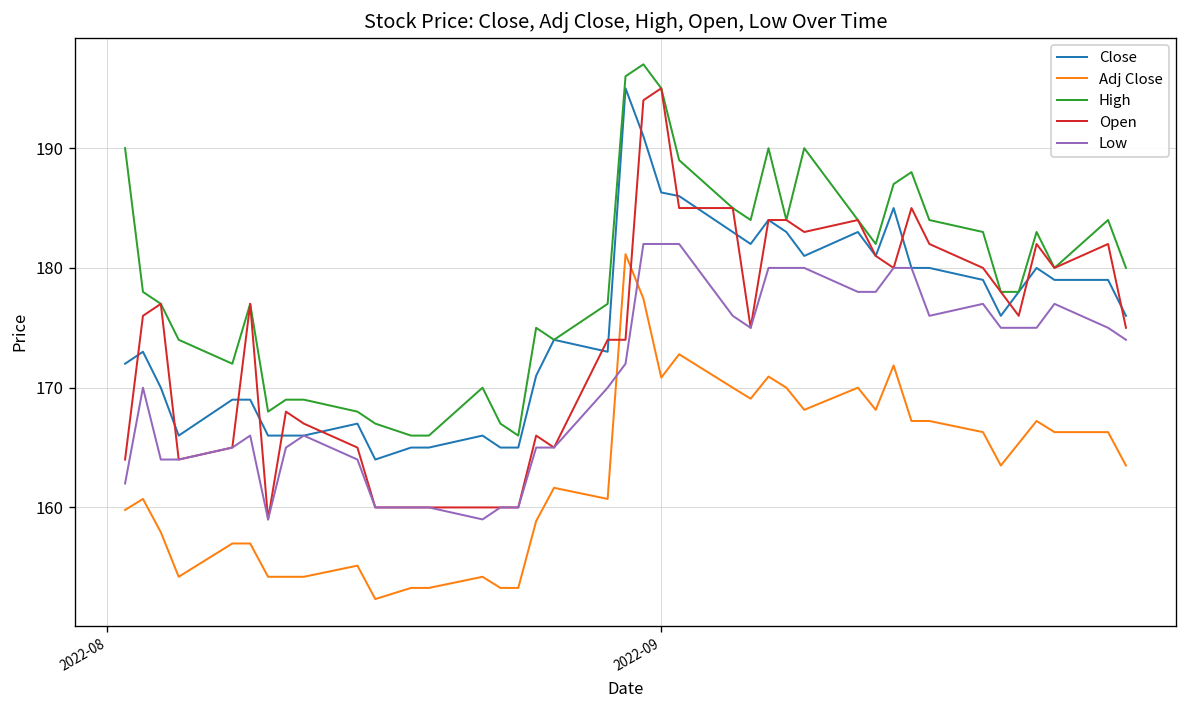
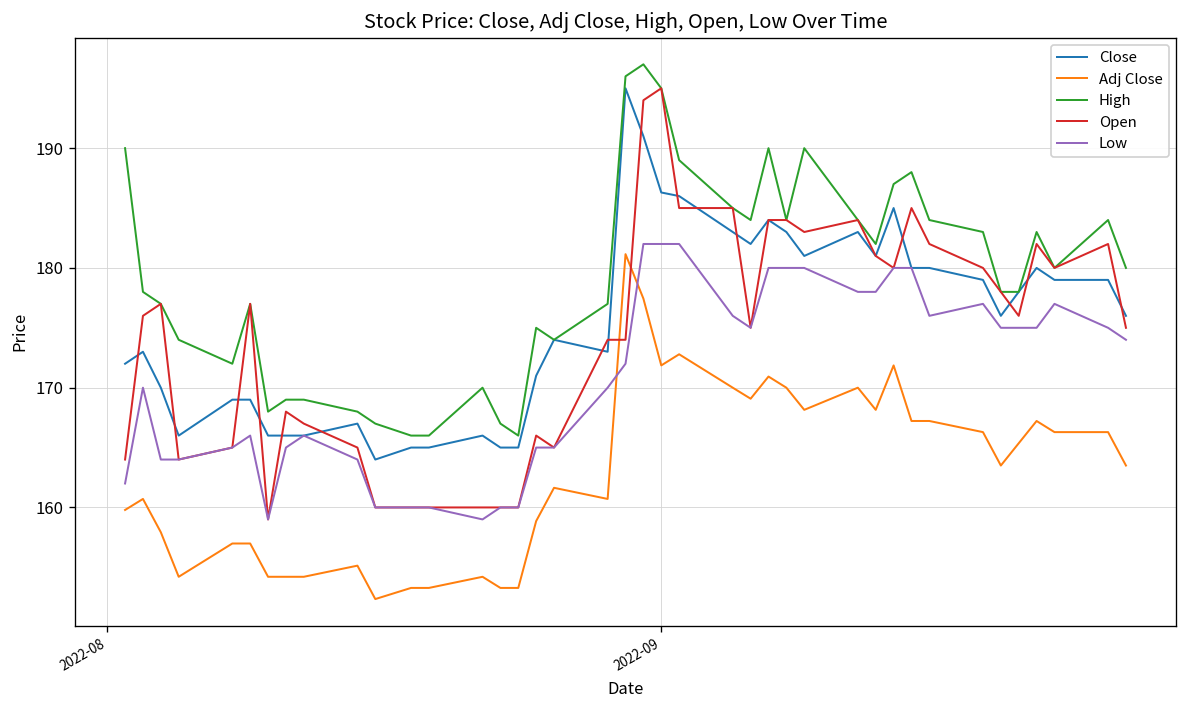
  {
    "Close": {
      "2022-09": 186
    },
    "Adj Close": {
-     "2022-09": 171
+     "2022-09": 172
    },
    "Low": {
      "2022-09": 182
    }
  }
